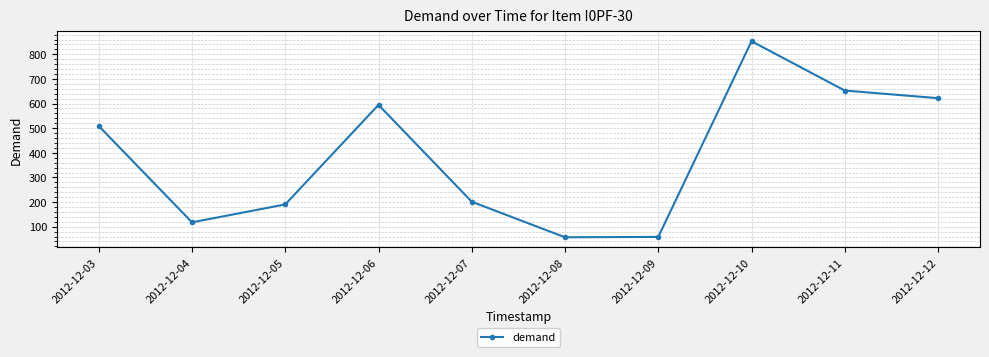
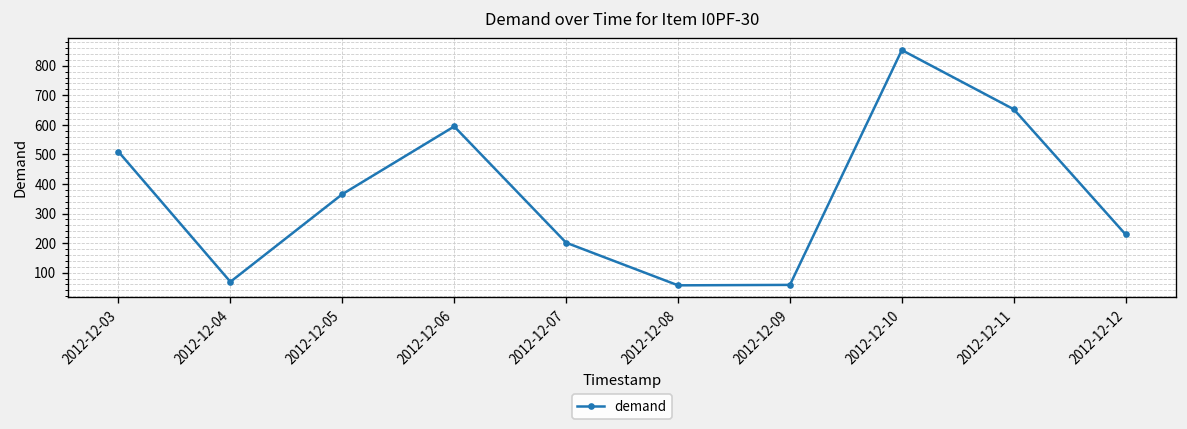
  {
    "2012-12-03": 510,
-   "2012-12-04": 120,
-   "2012-12-05": 190,
+   "2012-12-04": 70,
+   "2012-12-05": 370,
    "2012-12-06": 590,
    "2012-12-07": 200,
    "2012-12-08": 60,
    "2012-12-09": 60,
    "2012-12-10": 850,
    "2012-12-11": 650,
-   "2012-12-12": 620
+   "2012-12-12": 230
  }
